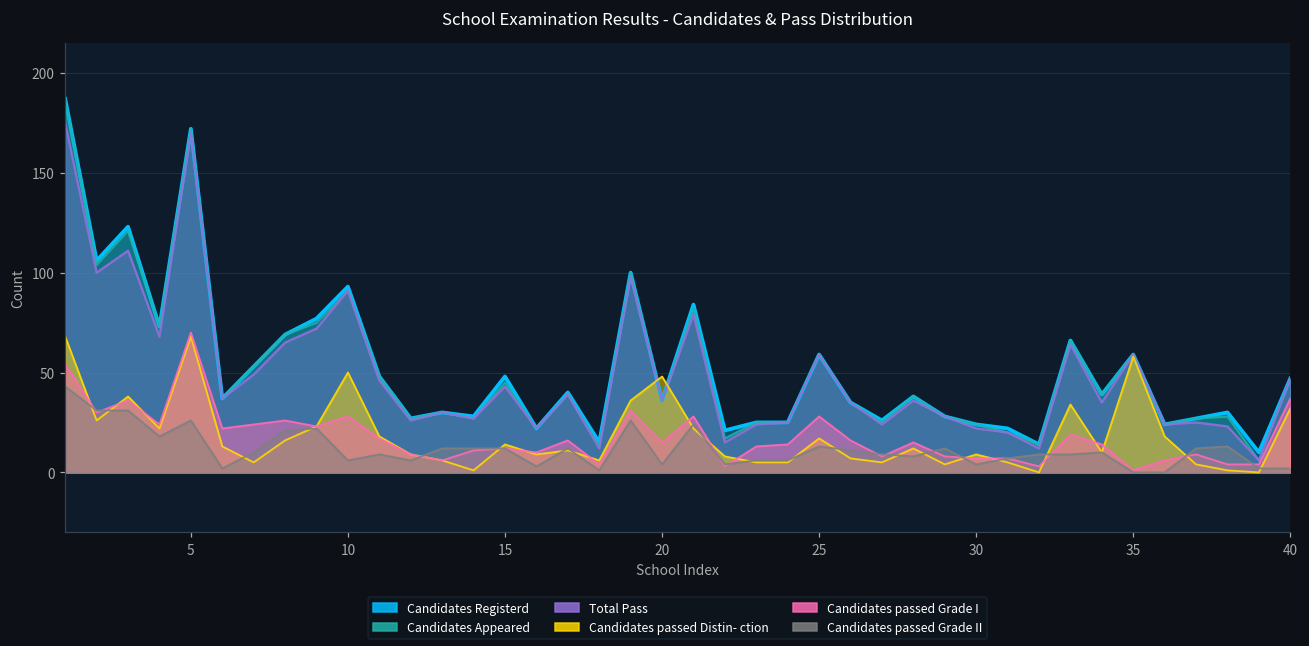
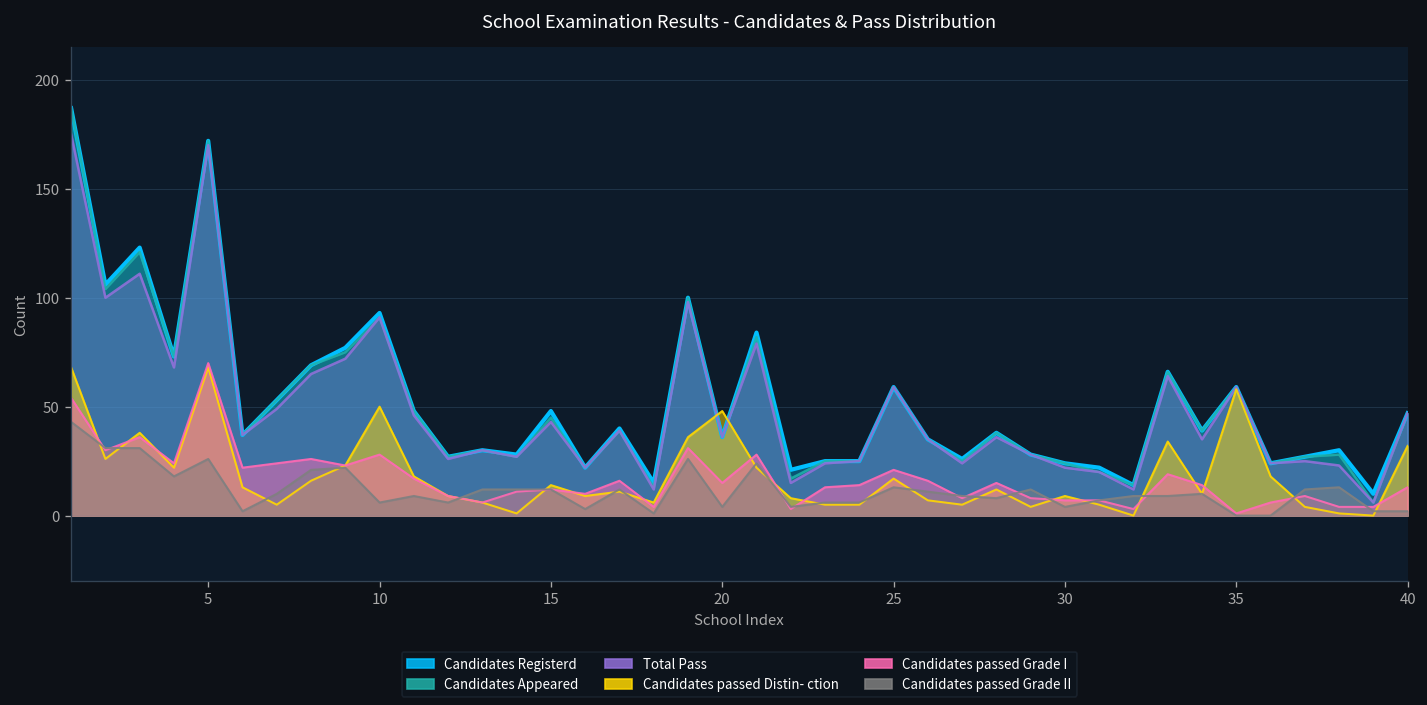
  {
    "Candidates passed Distin- ction": {
      "5": 68,
      "10": 50,
      "15": 14,
      "20": 48,
      "25": 17,
      "30": 9,
      "40": 32
    },
    "Candidates passed Grade I": {
      "5": 70,
      "10": 28,
      "20": 15,
-     "25": 28,
+     "25": 21,
      "30": 7,
-     "40": 37
+     "40": 13
    }
  }
